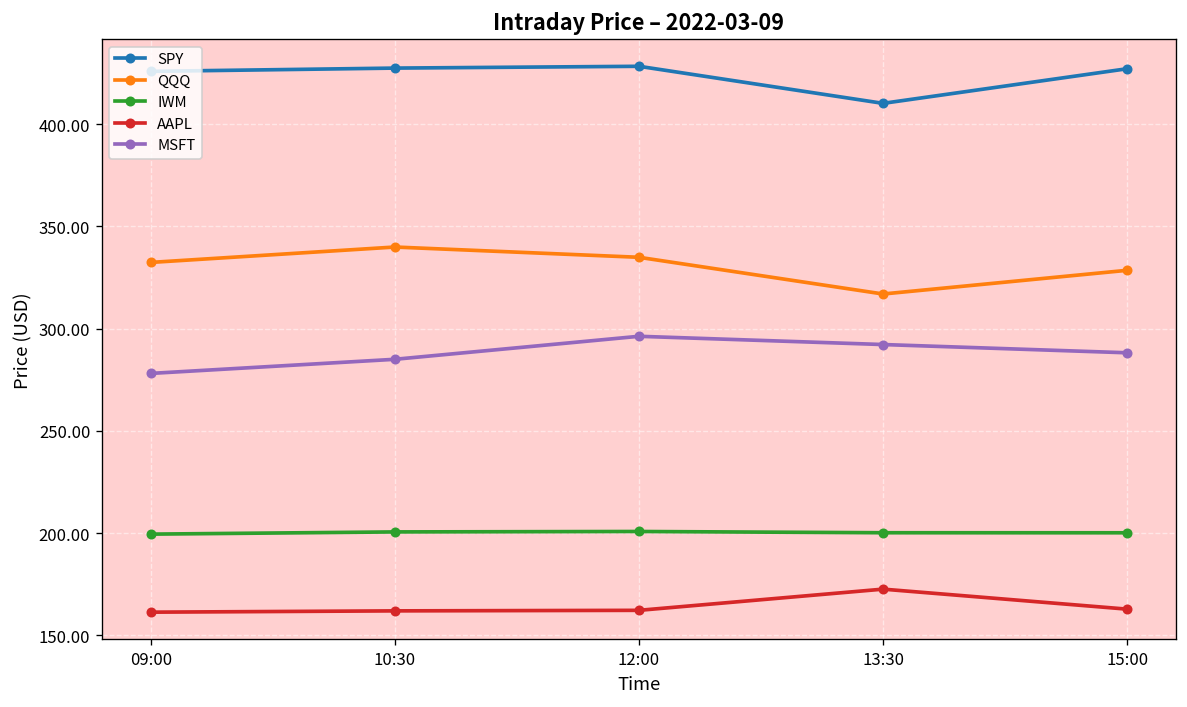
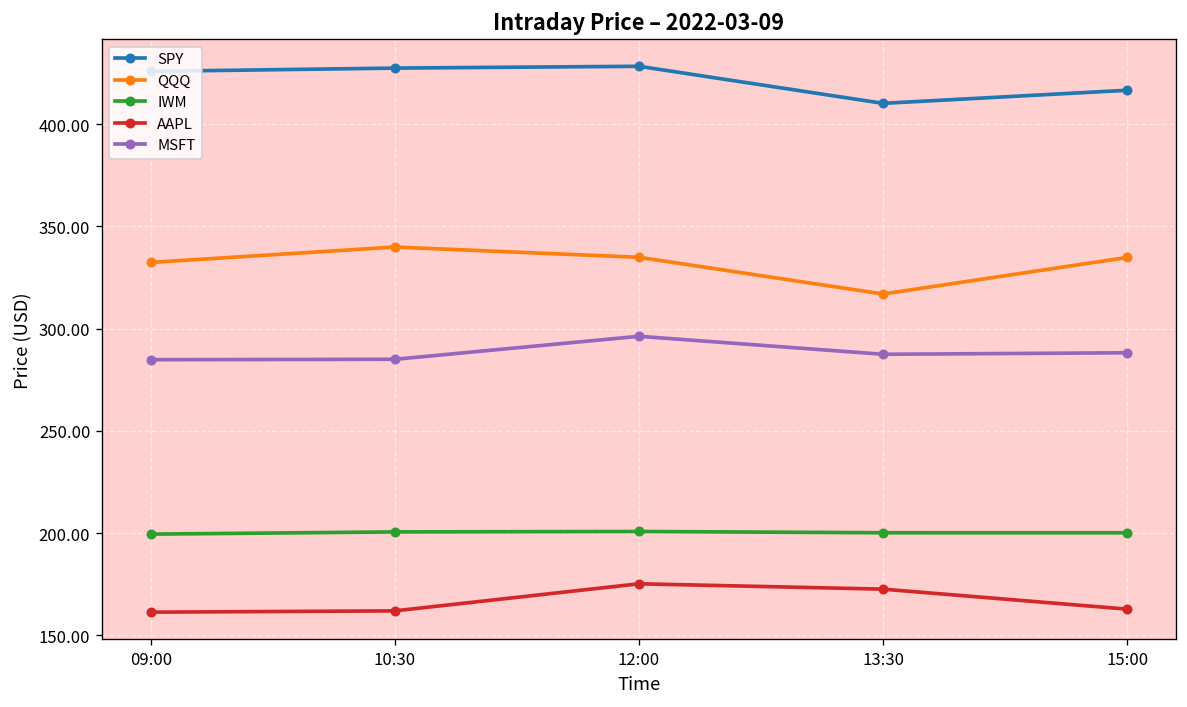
  {
    "SPY": {
      "10:30": 427,
      "12:00": 428,
      "13:30": 410,
-     "15:00": 427
+     "15:00": 417
    },
    "QQQ": {
      "09:00": 332,
      "10:30": 340,
      "12:00": 335,
      "13:30": 317,
-     "15:00": 329
+     "15:00": 335
    },
    "IWM": {
      "09:00": 200,
      "10:30": 201,
      "12:00": 201,
      "13:30": 200,
      "15:00": 200
    },
    "AAPL": {
      "09:00": 161,
      "10:30": 162,
-     "12:00": 162,
+     "12:00": 175,
      "13:30": 173,
      "15:00": 163
    },
    "MSFT": {
-     "09:00": 278,
+     "09:00": 285,
      "10:30": 285,
      "12:00": 296,
-     "13:30": 292,
+     "13:30": 287,
      "15:00": 288
    }
  }
